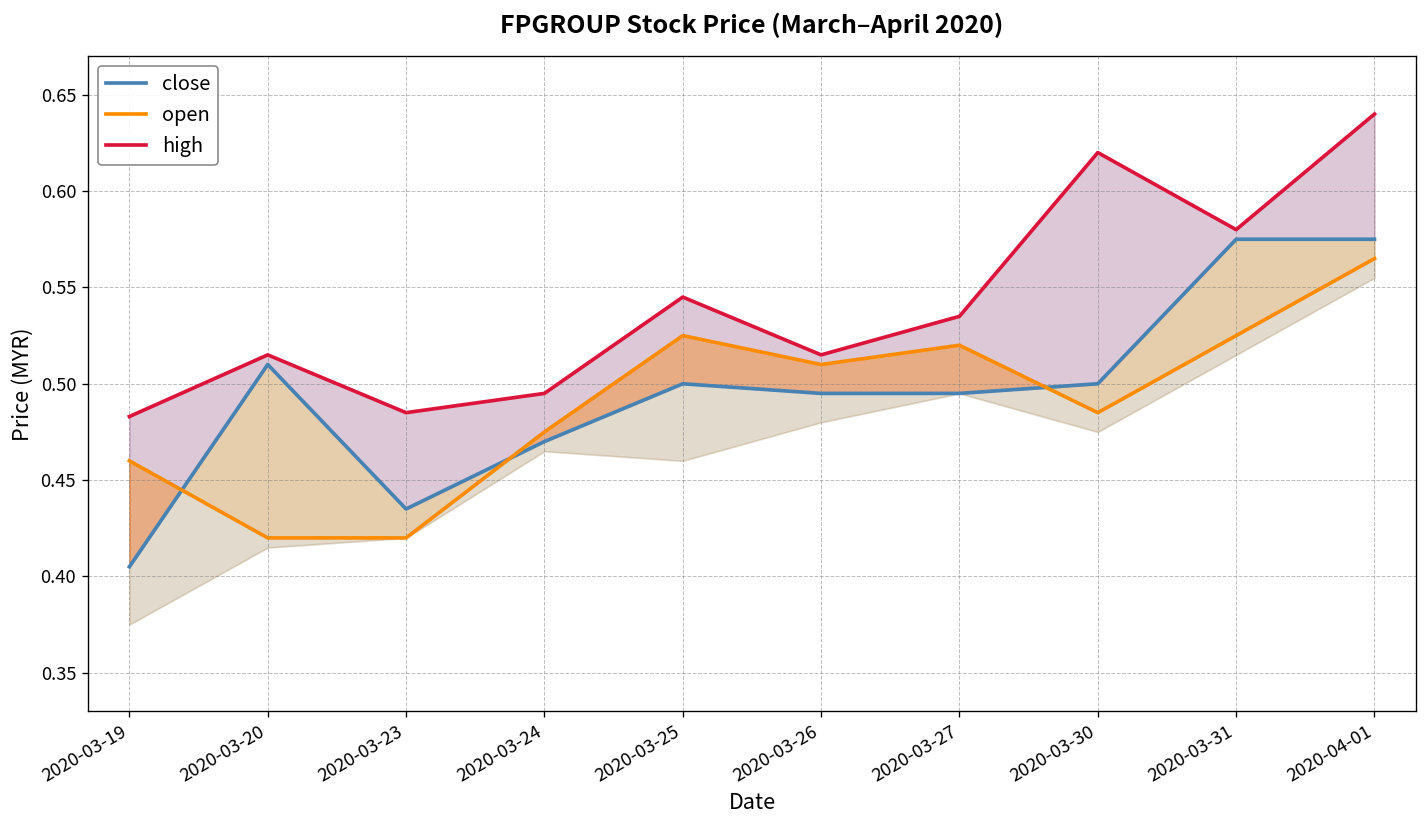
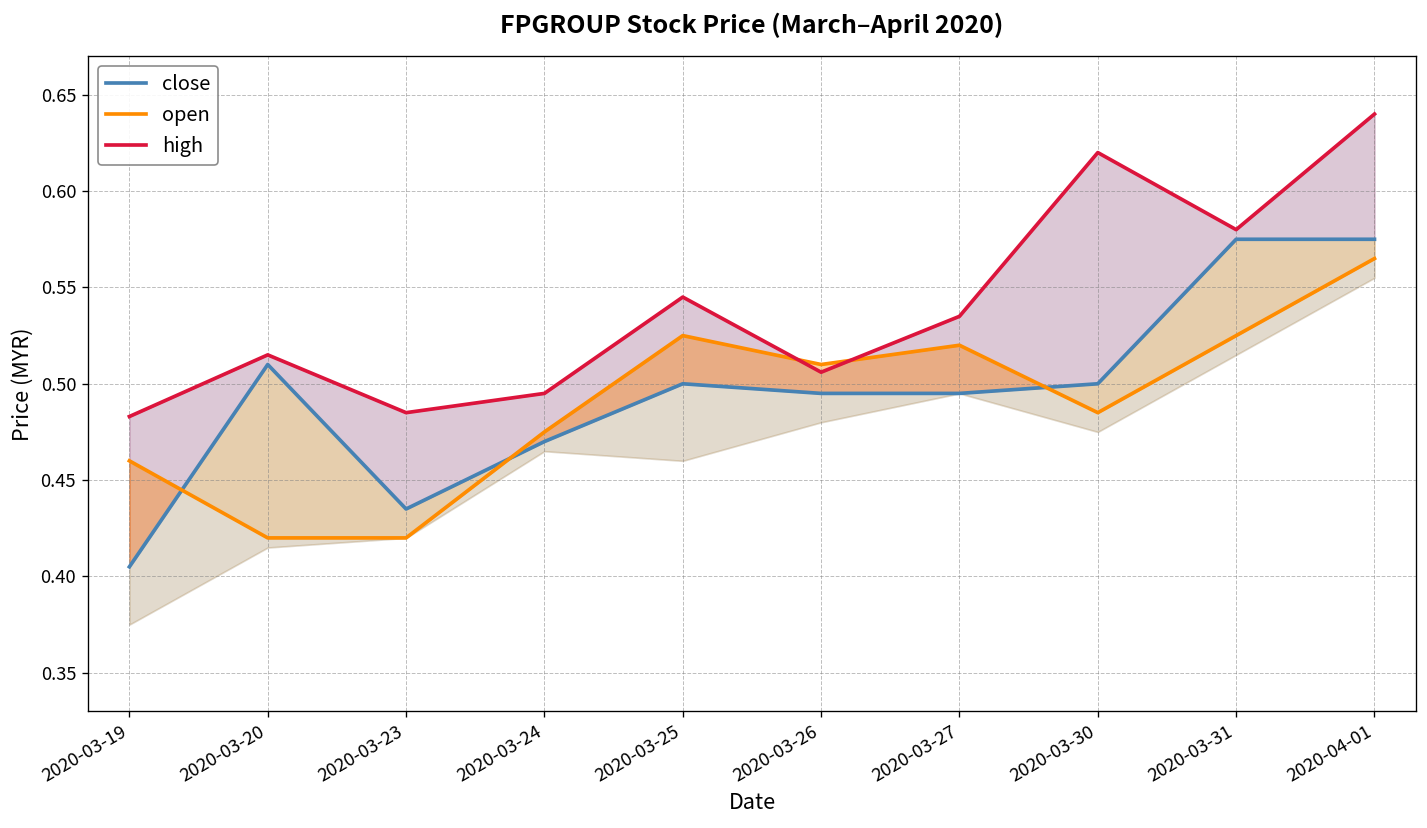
  {
    "close": {
      "2020-03-19": 0.405,
      "2020-03-24": 0.470,
      "2020-03-25": 0.500,
      "2020-03-26": 0.495,
      "2020-03-27": 0.495
    },
    "high": {
      "2020-03-19": 0.483,
      "2020-03-20": 0.515,
      "2020-03-23": 0.485,
      "2020-03-24": 0.495,
      "2020-03-25": 0.545,
-     "2020-03-26": 0.515,
+     "2020-03-26": 0.506,
      "2020-03-27": 0.535,
      "2020-03-30": 0.620,
      "2020-03-31": 0.580,
      "2020-04-01": 0.640
    }
  }
